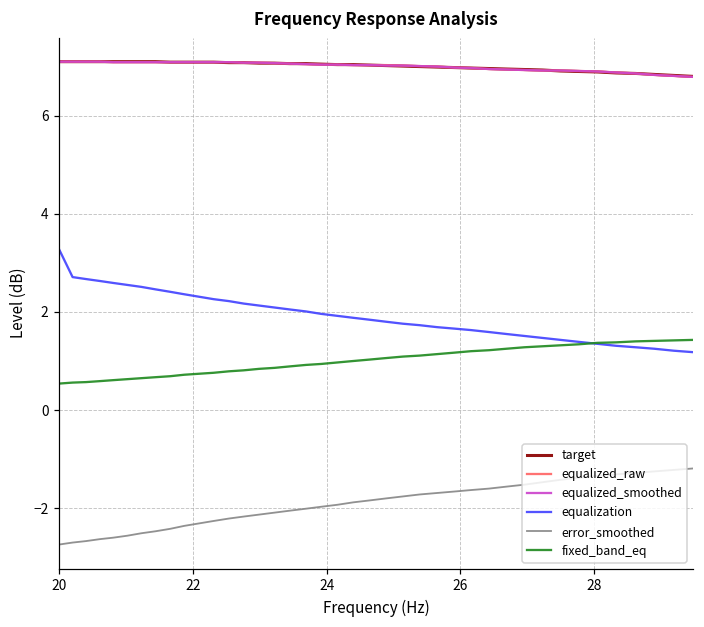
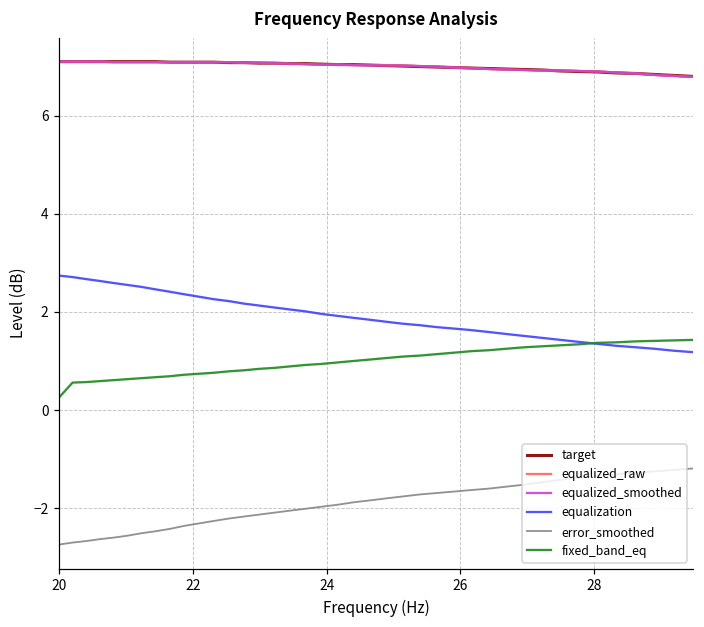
  {
    "equalization": {
-     "20": 3.3
+     "20": 2.7
    },
    "error_smoothed": {
      "20": -2.7
    },
    "fixed_band_eq": {
-     "20": 0.5
+     "20": 0.3
    }
  }
